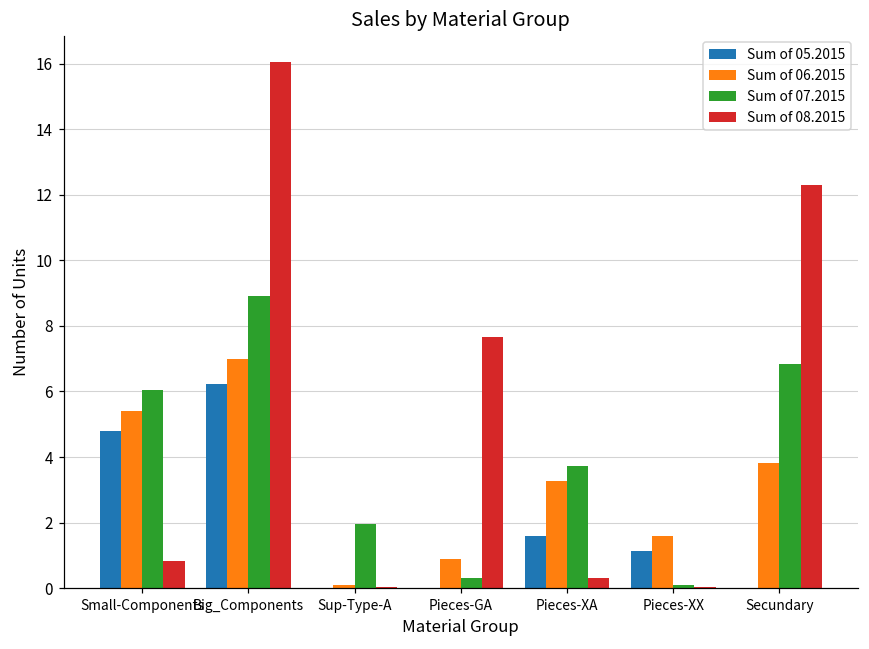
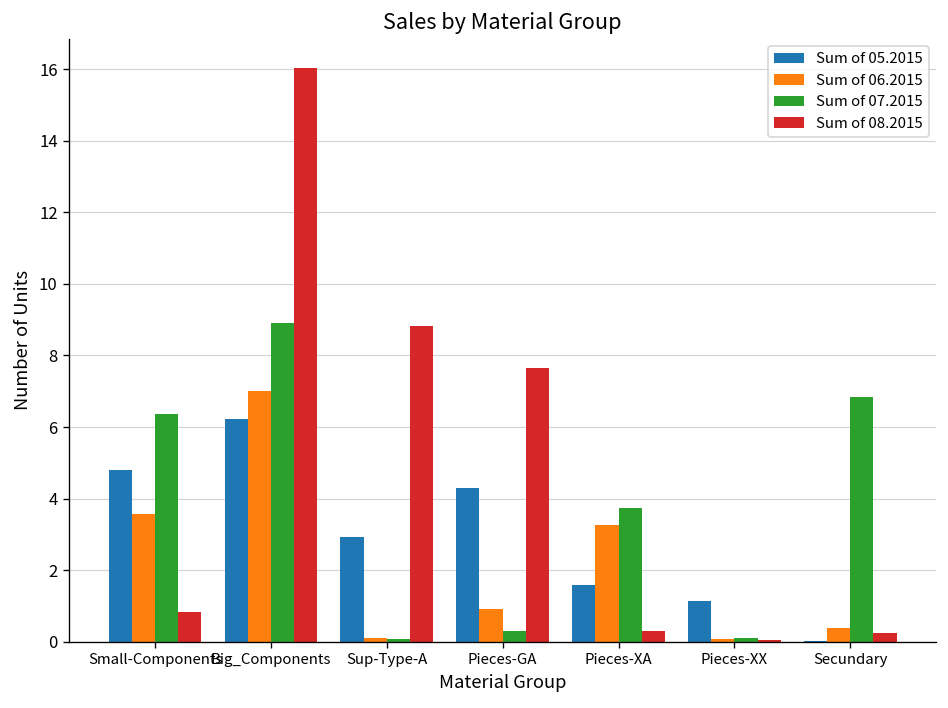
  {
    "Sum of 05.2015": {
      "Small-Components": 4.8,
      "Big_Components": 6.2,
-     "Sup-Type-A": 0.0,
-     "Pieces-GA": 0.0,
+     "Sup-Type-A": 2.9,
+     "Pieces-GA": 4.3,
      "Pieces-XA": 1.6,
      "Pieces-XX": 1.1
    },
    "Sum of 06.2015": {
-     "Small-Components": 5.4,
+     "Small-Components": 3.6,
      "Big_Components": 7.0,
      "Sup-Type-A": 0.1,
      "Pieces-GA": 0.9,
      "Pieces-XA": 3.3,
-     "Pieces-XX": 1.6,
-     "Secundary": 3.8
+     "Pieces-XX": 0.1,
+     "Secundary": 0.4
    },
    "Sum of 07.2015": {
-     "Small-Components": 6.1,
+     "Small-Components": 6.4,
      "Big_Components": 8.9,
-     "Sup-Type-A": 2.0,
+     "Sup-Type-A": 0.1,
      "Pieces-GA": 0.3,
      "Pieces-XA": 3.7,
      "Pieces-XX": 0.1,
      "Secundary": 6.8
    },
    "Sum of 08.2015": {
      "Small-Components": 0.8,
      "Big_Components": 16.0,
-     "Sup-Type-A": 0.0,
+     "Sup-Type-A": 8.8,
      "Pieces-GA": 7.7,
      "Pieces-XA": 0.3,
-     "Secundary": 12.3
+     "Secundary": 0.2
    }
  }
